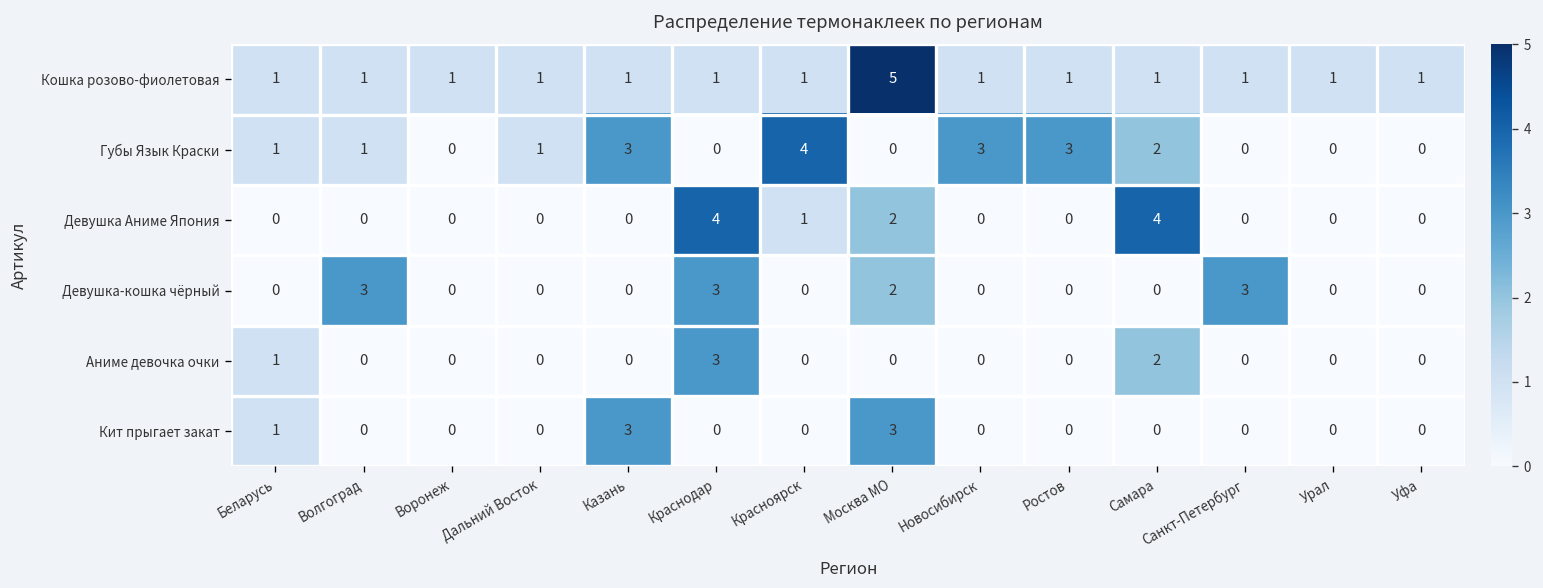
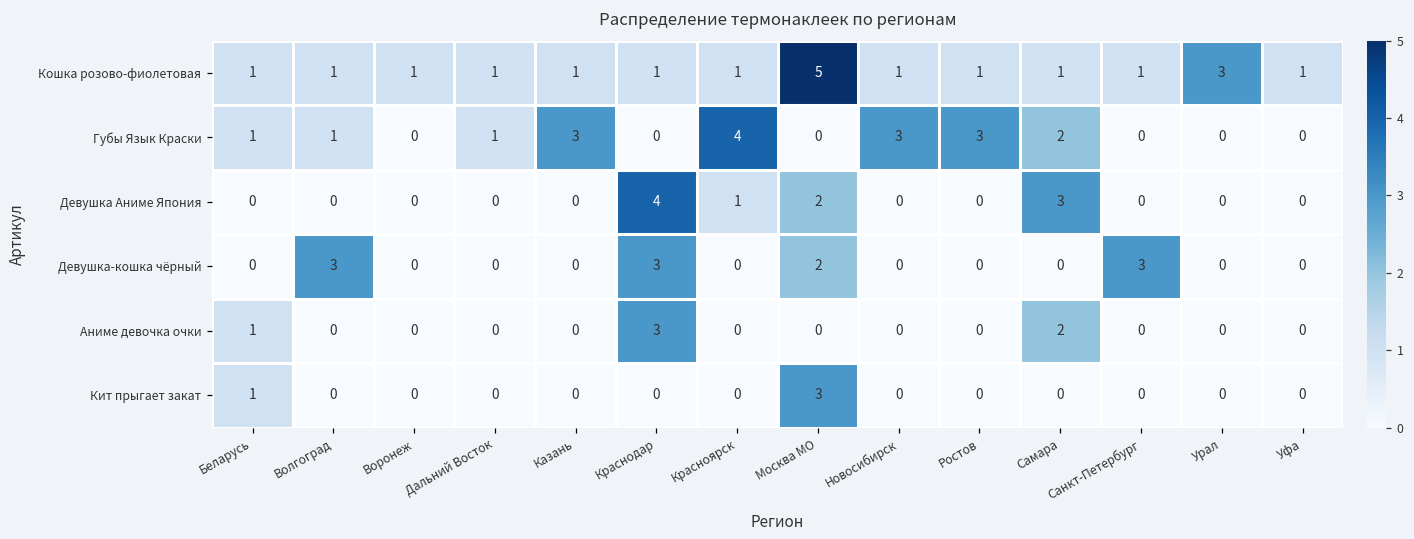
  {
    "Кошка розово-фиолетовая": {
      "Беларусь": 1,
      "Волгоград": 1,
      "Воронеж": 1,
      "Дальний Восток": 1,
      "Казань": 1,
      "Краснодар": 1,
      "Красноярск": 1,
      "Москва МО": 5,
      "Новосибирск": 1,
      "Ростов": 1,
      "Самара": 1,
      "Санкт-Петербург": 1,
-     "Урал": 1,
+     "Урал": 3,
      "Уфа": 1
    },
    "Губы Язык Краски": {
      "Беларусь": 1,
      "Волгоград": 1,
      "Воронеж": 0,
      "Дальний Восток": 1,
      "Казань": 3,
      "Краснодар": 0,
      "Красноярск": 4,
      "Москва МО": 0,
      "Новосибирск": 3,
      "Ростов": 3,
      "Самара": 2,
      "Санкт-Петербург": 0,
      "Урал": 0,
      "Уфа": 0
    },
    "Девушка Аниме Япония": {
      "Беларусь": 0,
      "Волгоград": 0,
      "Воронеж": 0,
      "Дальний Восток": 0,
      "Казань": 0,
      "Краснодар": 4,
      "Красноярск": 1,
      "Москва МО": 2,
      "Новосибирск": 0,
      "Ростов": 0,
-     "Самара": 4,
+     "Самара": 3,
      "Санкт-Петербург": 0,
      "Урал": 0,
      "Уфа": 0
    },
    "Девушка-кошка чёрный": {
      "Беларусь": 0,
      "Волгоград": 3,
      "Воронеж": 0,
      "Дальний Восток": 0,
      "Казань": 0,
      "Краснодар": 3,
      "Красноярск": 0,
      "Москва МО": 2,
      "Новосибирск": 0,
      "Ростов": 0,
      "Самара": 0,
      "Санкт-Петербург": 3,
      "Урал": 0,
      "Уфа": 0
    },
    "Аниме девочка очки": {
      "Беларусь": 1,
      "Волгоград": 0,
      "Воронеж": 0,
      "Дальний Восток": 0,
      "Казань": 0,
      "Краснодар": 3,
      "Красноярск": 0,
      "Москва МО": 0,
      "Новосибирск": 0,
      "Ростов": 0,
      "Самара": 2,
      "Санкт-Петербург": 0,
      "Урал": 0,
      "Уфа": 0
    },
    "Кит прыгает закат": {
      "Беларусь": 1,
      "Волгоград": 0,
      "Воронеж": 0,
      "Дальний Восток": 0,
-     "Казань": 3,
+     "Казань": 0,
      "Краснодар": 0,
      "Красноярск": 0,
      "Москва МО": 3,
      "Новосибирск": 0,
      "Ростов": 0,
      "Самара": 0,
      "Санкт-Петербург": 0,
      "Урал": 0,
      "Уфа": 0
    }
  }
